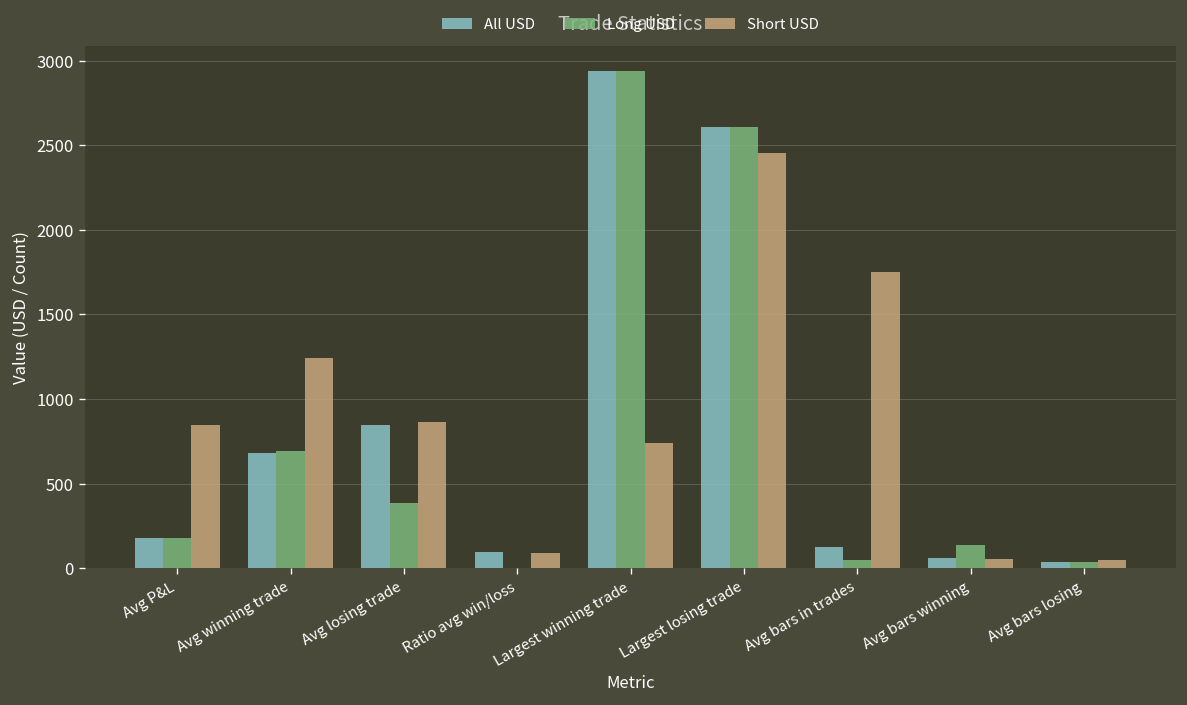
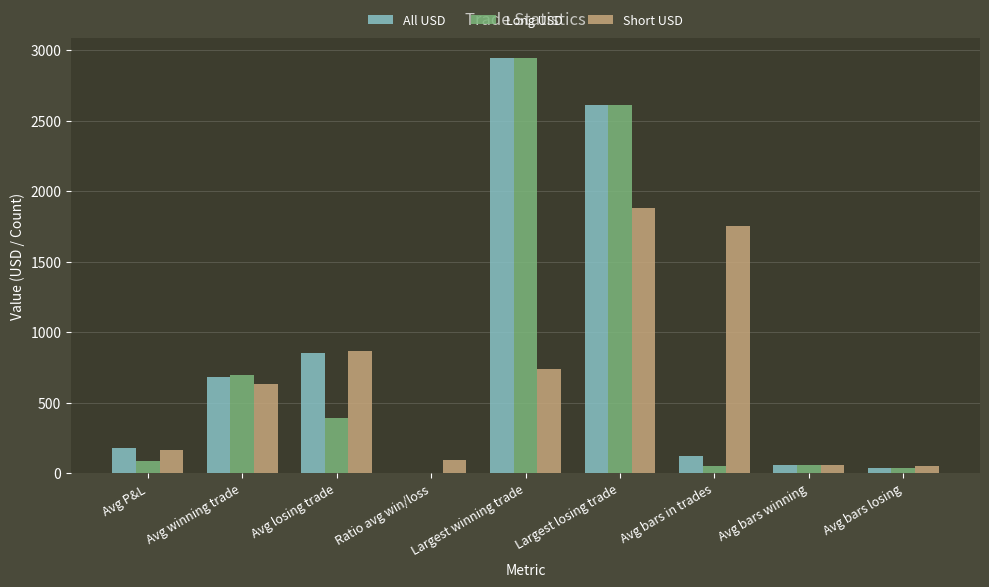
  {
    "All USD": {
      "Avg P&L": 180,
      "Avg winning trade": 680,
      "Avg losing trade": 850,
-     "Ratio avg win/loss": 100,
+     "Ratio avg win/loss": 0,
      "Largest winning trade": 2940,
      "Largest losing trade": 2610,
      "Avg bars in trades": 120,
      "Avg bars winning": 60,
      "Avg bars losing": 40
    },
    "Long USD": {
-     "Avg P&L": 180,
+     "Avg P&L": 80,
      "Avg winning trade": 700,
      "Avg losing trade": 390,
      "Largest winning trade": 2940,
      "Largest losing trade": 2610,
      "Avg bars in trades": 50,
-     "Avg bars winning": 140,
+     "Avg bars winning": 60,
      "Avg bars losing": 40
    },
    "Short USD": {
-     "Avg P&L": 840,
-     "Avg winning trade": 1240,
+     "Avg P&L": 160,
+     "Avg winning trade": 630,
      "Avg losing trade": 860,
      "Ratio avg win/loss": 90,
      "Largest winning trade": 740,
-     "Largest losing trade": 2450,
+     "Largest losing trade": 1880,
      "Avg bars in trades": 1750,
      "Avg bars winning": 60,
      "Avg bars losing": 50
    }
  }
